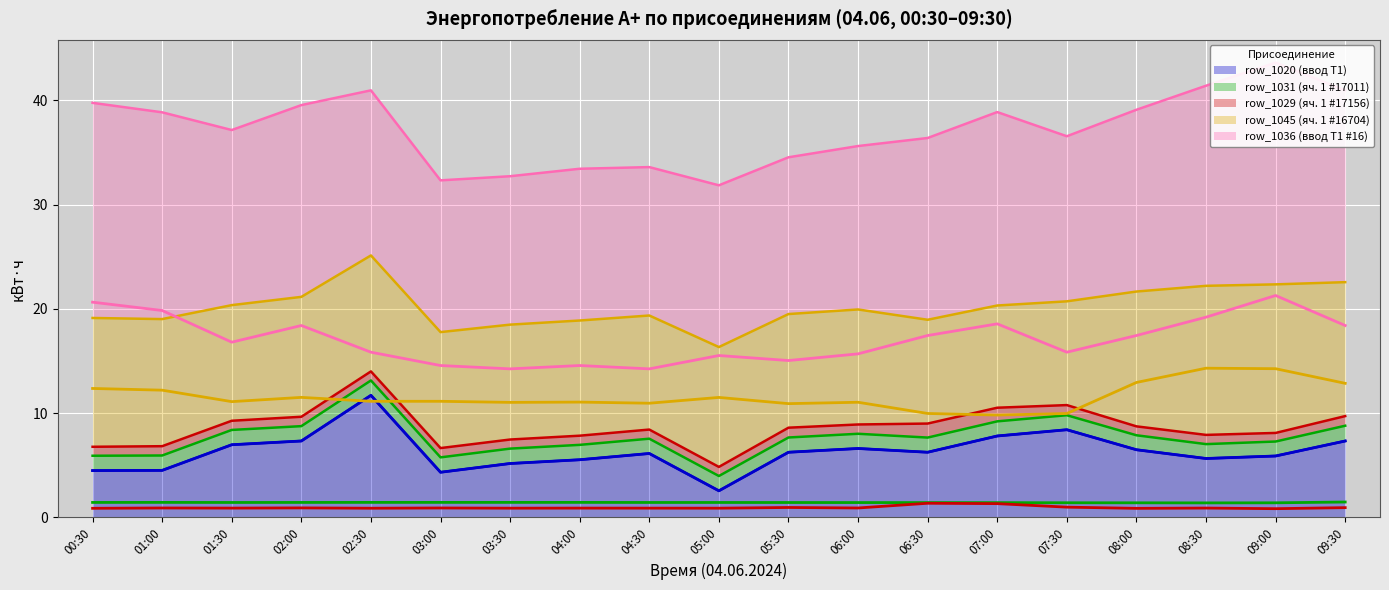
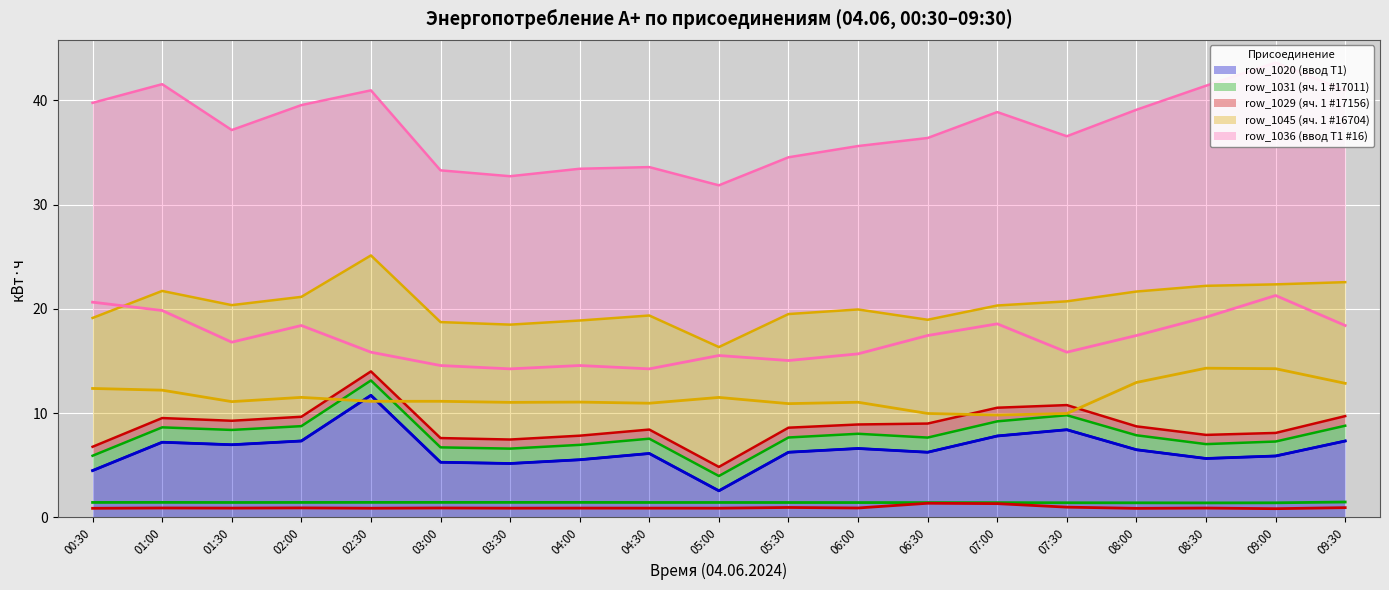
  {
    "row_1020 (ввод Т1)": {
      "00:30": 4.5,
-     "01:00": 4.5,
+     "01:00": 7.2,
      "01:30": 7.0,
      "02:00": 7.3,
      "02:30": 11.7,
-     "03:00": 4.3,
+     "03:00": 5.3,
      "03:30": 5.2,
      "04:00": 5.5,
      "04:30": 6.1,
      "05:00": 2.5,
      "05:30": 6.2,
      "06:00": 6.6,
      "06:30": 6.2,
      "07:00": 7.8,
      "07:30": 8.4,
      "08:00": 6.5,
      "08:30": 5.6,
      "09:00": 5.9,
      "09:30": 7.3
    }
  }
